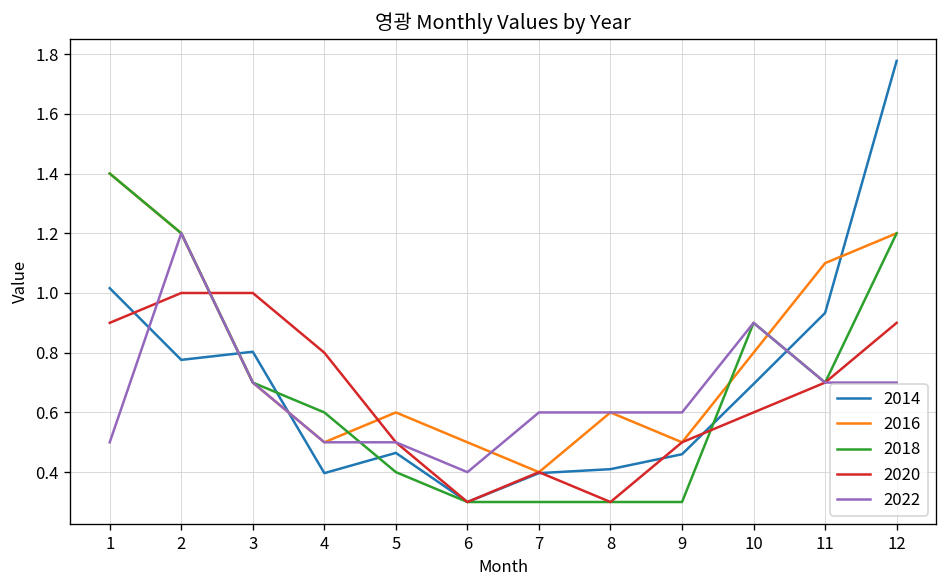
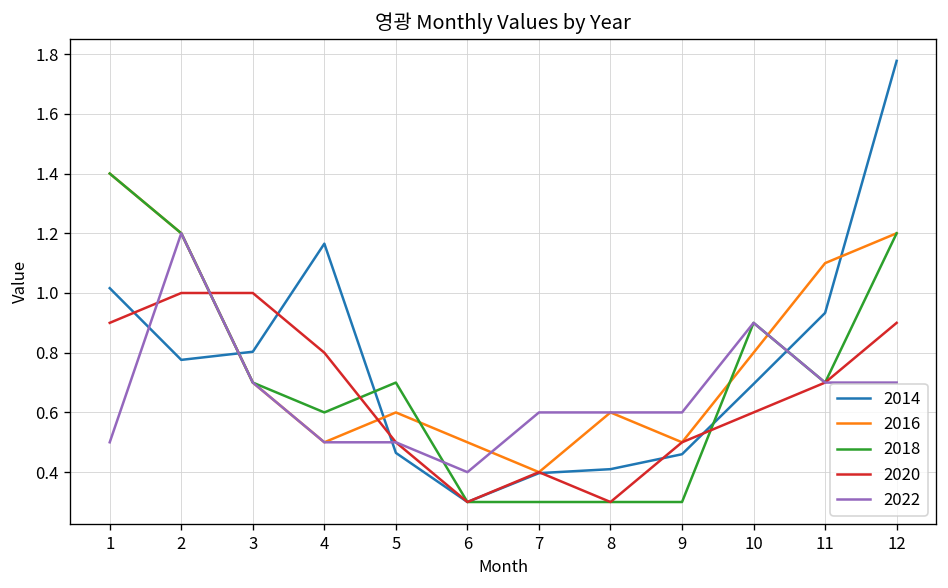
  {
    "2014": {
      "1": 1.02,
      "2": 0.78,
      "3": 0.80,
-     "4": 0.40,
+     "4": 1.17,
      "5": 0.46,
      "8": 0.41,
      "9": 0.46,
      "10": 0.70,
      "11": 0.93,
      "12": 1.78
    },
    "2016": {
      "5": 0.60,
      "6": 0.50,
      "10": 0.80,
      "11": 1.10
    },
    "2018": {
      "4": 0.6,
-     "5": 0.4,
+     "5": 0.7,
      "7": 0.3,
      "9": 0.3
    },
    "2020": {
      "1": 0.90,
      "2": 1.00,
      "3": 1.00,
      "4": 0.80,
      "10": 0.60,
      "12": 0.90
    },
    "2022": {
      "1": 0.50,
      "6": 0.40,
      "7": 0.60,
      "9": 0.60,
      "12": 0.70
    }
  }
